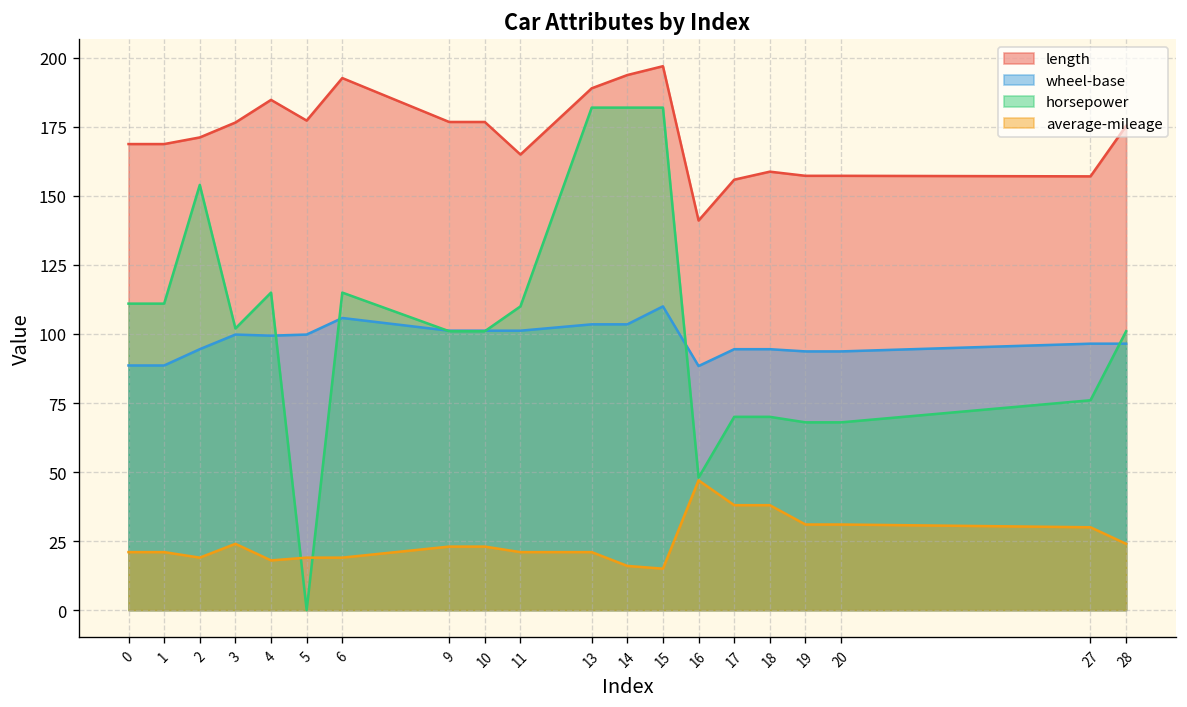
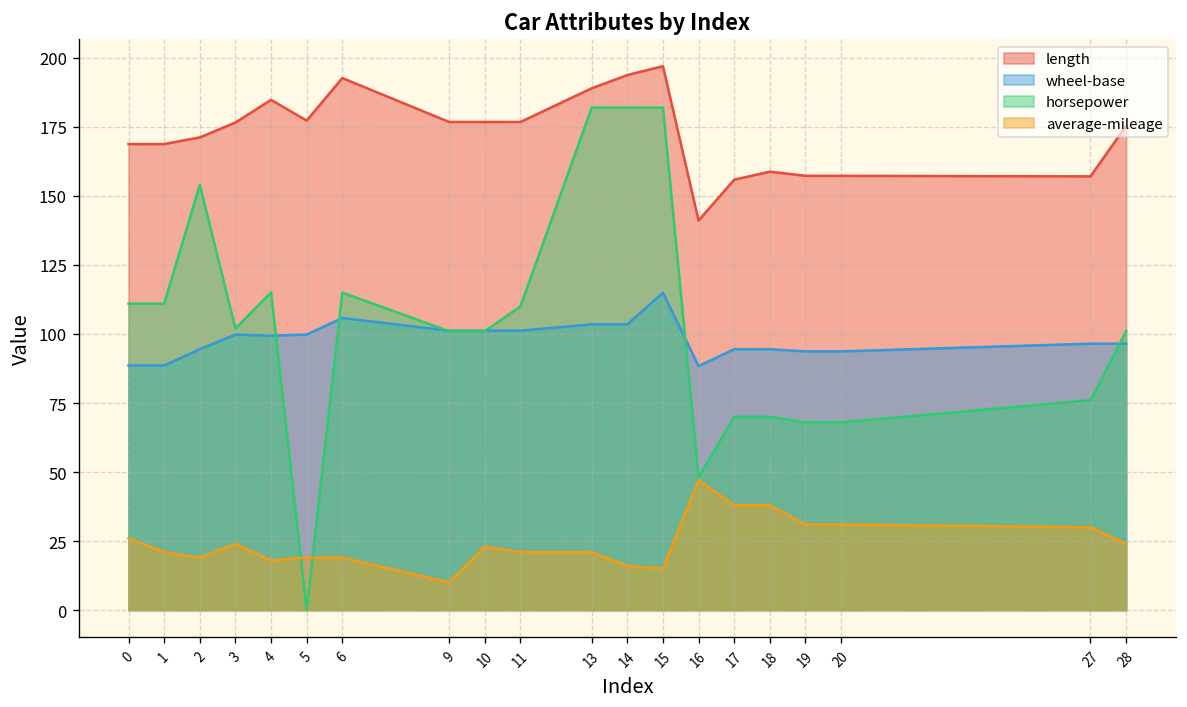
  {
    "length": {
      "0": 169,
      "1": 169,
      "2": 171,
      "3": 177,
      "4": 185,
      "5": 177,
      "6": 193,
      "9": 177,
      "10": 177,
-     "11": 165,
+     "11": 177,
      "13": 189,
      "14": 194,
      "15": 197,
      "16": 141,
      "17": 156,
      "18": 159,
      "19": 157,
      "20": 157,
      "27": 157
    },
    "wheel-base": {
      "0": 89,
      "1": 89,
      "2": 95,
      "3": 100,
      "4": 99,
      "5": 100,
      "6": 106,
      "11": 101,
      "13": 104,
      "14": 104,
-     "15": 110,
+     "15": 115,
      "16": 88,
      "17": 95,
      "18": 95,
      "19": 94,
      "20": 94,
      "27": 97,
      "28": 97
    },
    "horsepower": {
      "0": 111,
      "1": 111,
      "2": 154,
      "3": 102,
      "4": 115,
      "5": 0,
      "6": 115,
      "11": 110,
      "13": 182,
      "14": 182,
      "15": 182,
      "17": 70,
      "18": 70,
      "19": 68,
      "20": 68,
      "27": 76,
      "28": 101
    },
    "average-mileage": {
-     "0": 21,
+     "0": 26,
      "1": 21,
      "2": 19,
      "3": 24,
      "4": 18,
      "5": 19,
      "6": 19,
-     "9": 23,
+     "9": 10,
      "10": 23,
      "11": 21,
      "13": 21,
      "14": 16,
      "15": 15,
      "17": 38,
      "18": 38,
      "19": 31,
      "20": 31,
      "27": 30,
      "28": 24
    }
  }
